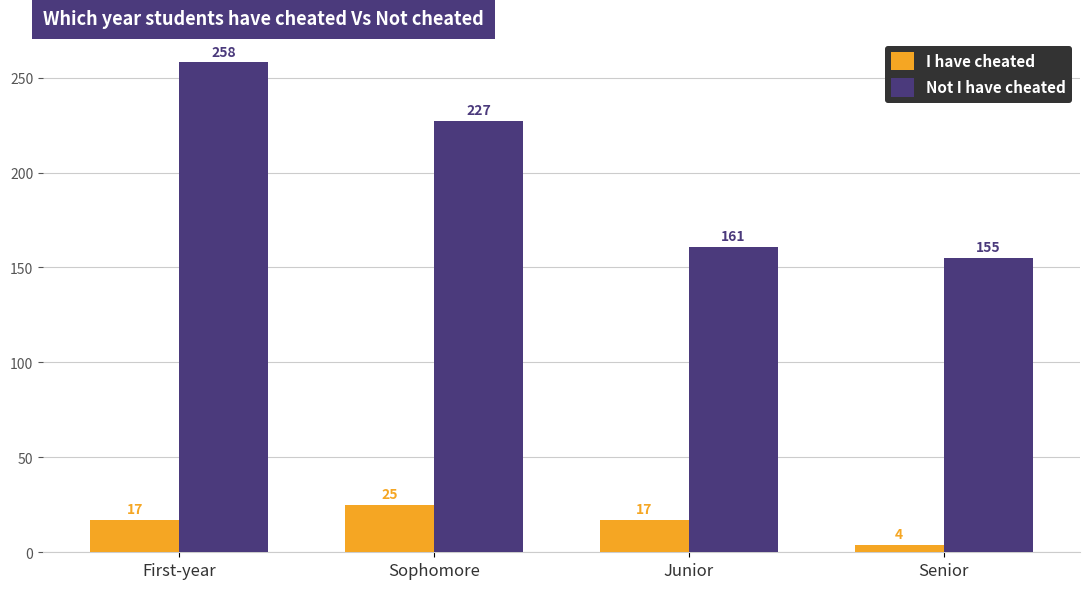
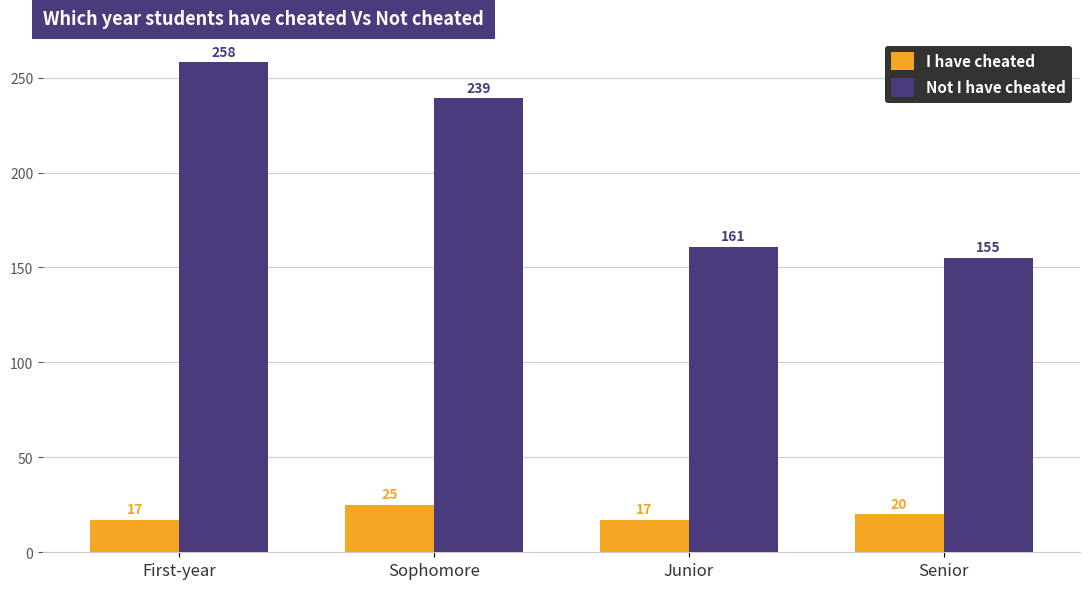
  {
    "I have cheated": {
      "First-year": 17,
      "Sophomore": 25,
      "Junior": 17,
-     "Senior": 4
+     "Senior": 20
    },
    "Not I have cheated": {
      "First-year": 258,
-     "Sophomore": 227,
+     "Sophomore": 239,
      "Junior": 161,
      "Senior": 155
    }
  }
